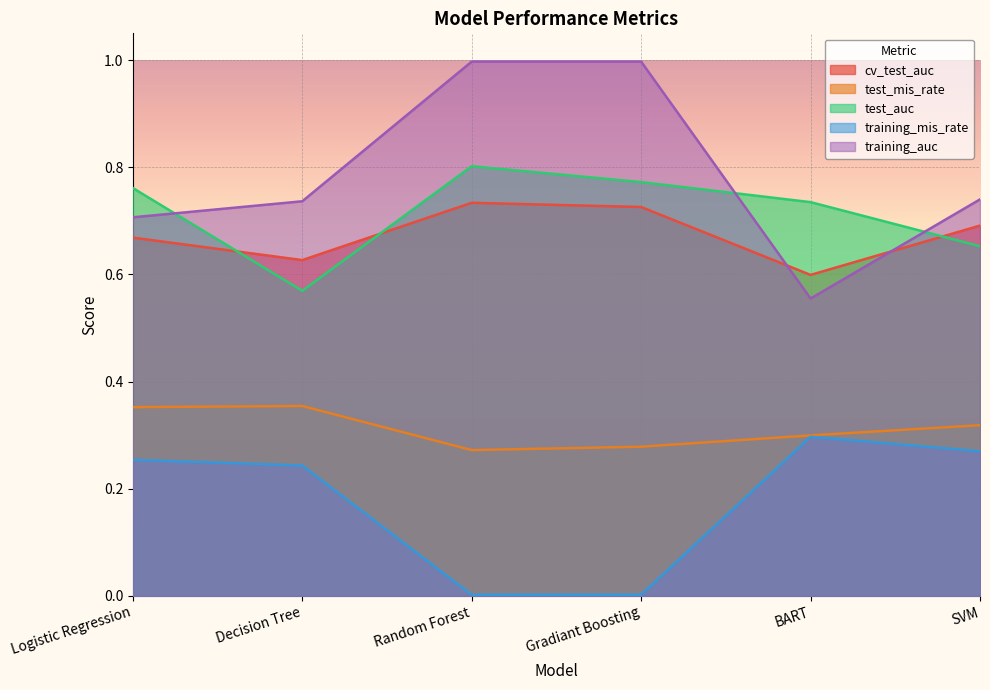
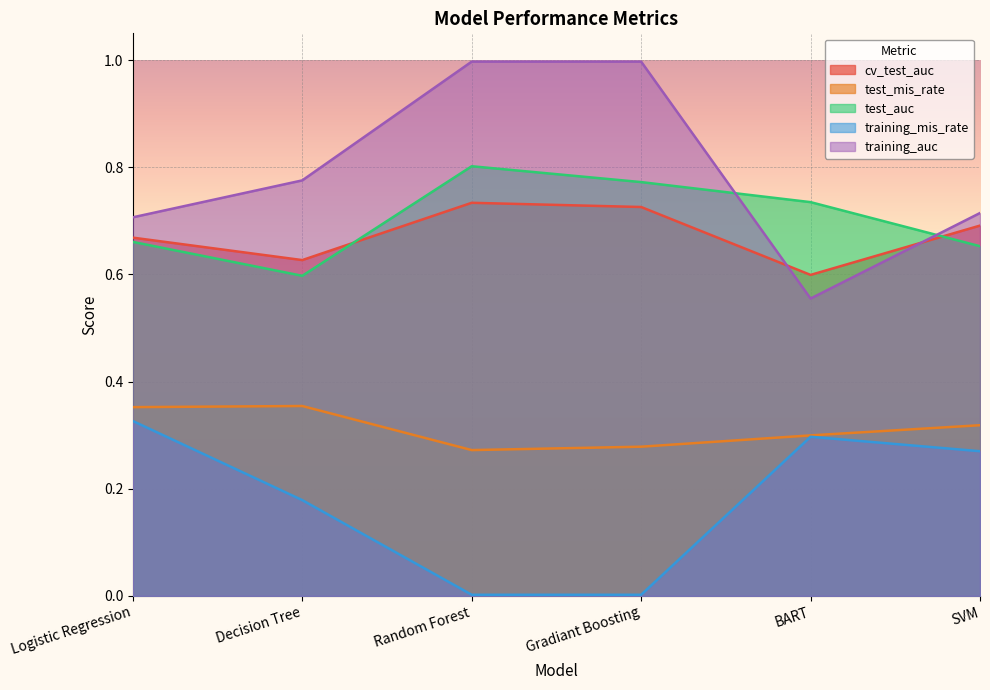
  {
    "test_auc": {
-     "Logistic Regression": 0.76,
-     "Decision Tree": 0.57,
+     "Logistic Regression": 0.66,
+     "Decision Tree": 0.60,
      "Random Forest": 0.80,
      "Gradiant Boosting": 0.77,
      "BART": 0.73,
      "SVM": 0.65
    },
    "training_mis_rate": {
-     "Logistic Regression": 0.25,
-     "Decision Tree": 0.24,
+     "Logistic Regression": 0.33,
+     "Decision Tree": 0.18,
      "Random Forest": 0.00,
      "Gradiant Boosting": 0.00,
      "SVM": 0.27
    },
    "training_auc": {
      "Logistic Regression": 0.71,
-     "Decision Tree": 0.74,
+     "Decision Tree": 0.78,
      "Random Forest": 1.00,
      "Gradiant Boosting": 1.00,
      "BART": 0.56,
-     "SVM": 0.74
+     "SVM": 0.71
    }
  }
